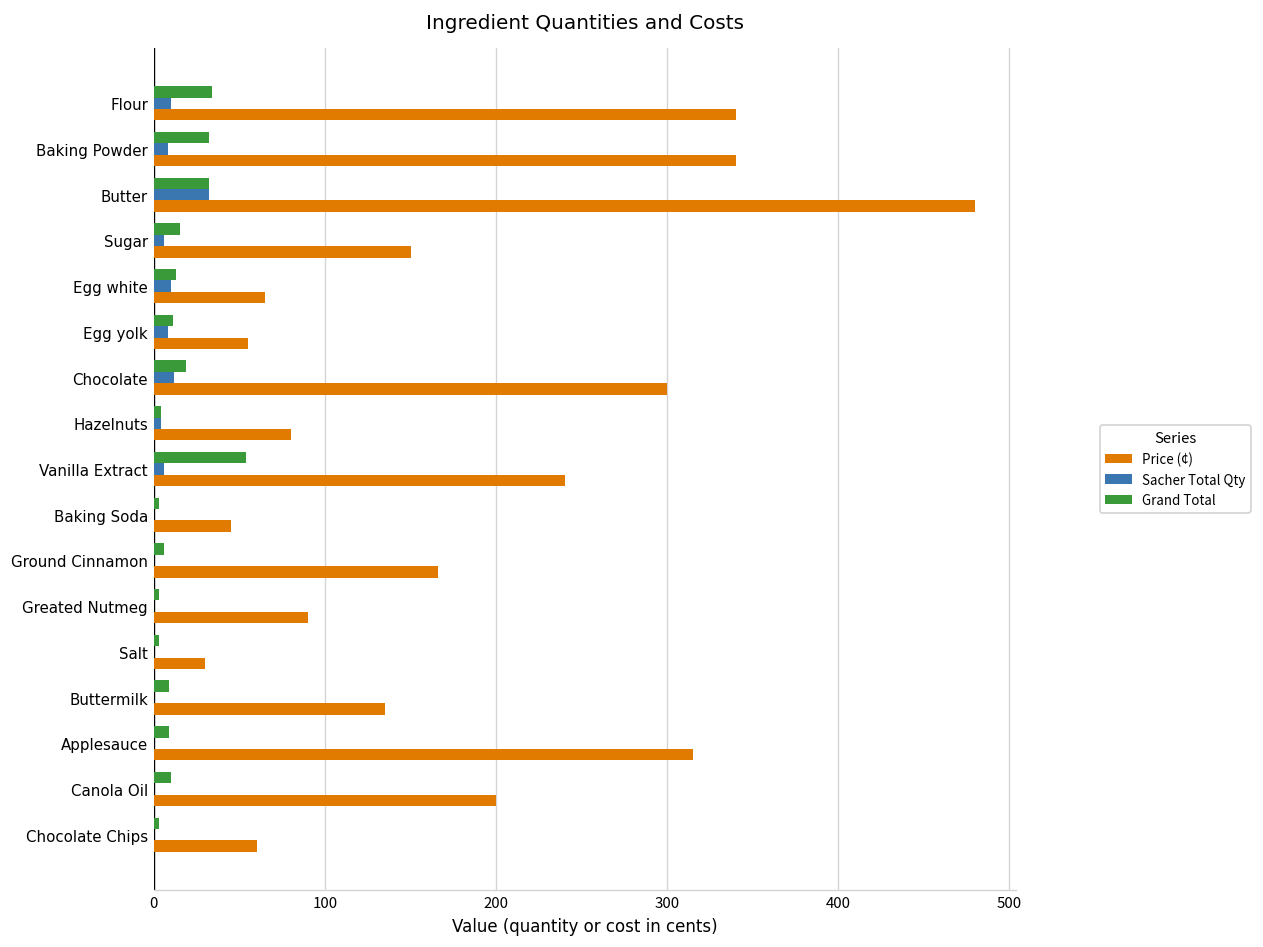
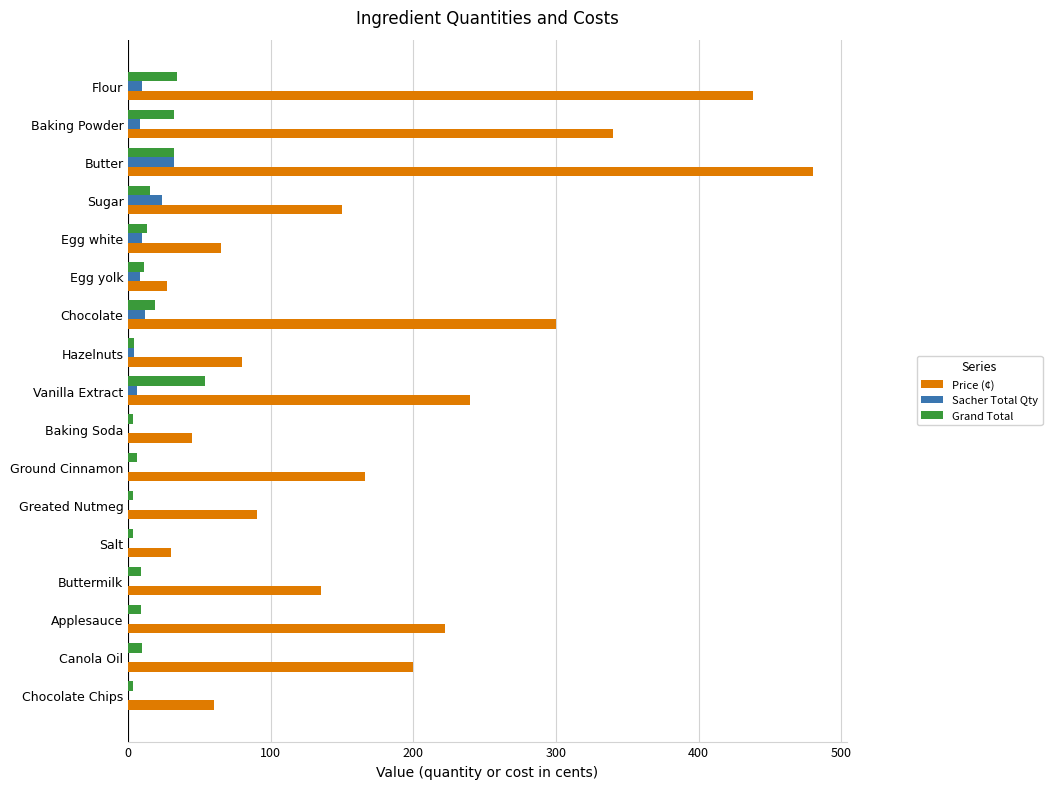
  {
    "Price (¢)": {
-     "Flour": 340,
+     "Flour": 438,
      "Baking Powder": 340,
      "Butter": 480,
      "Sugar": 150,
      "Egg white": 65,
-     "Egg yolk": 55,
+     "Egg yolk": 27,
      "Chocolate": 300,
      "Hazelnuts": 80,
      "Vanilla Extract": 240,
      "Baking Soda": 45,
      "Ground Cinnamon": 166,
      "Greated Nutmeg": 90,
      "Salt": 30,
      "Buttermilk": 135,
-     "Applesauce": 315,
+     "Applesauce": 222,
      "Canola Oil": 200,
      "Chocolate Chips": 60
    },
    "Sacher Total Qty": {
      "Flour": 10,
      "Baking Powder": 8,
      "Butter": 32,
-     "Sugar": 6,
+     "Sugar": 24,
      "Egg white": 10,
      "Egg yolk": 8,
      "Chocolate": 12,
      "Hazelnuts": 4,
      "Vanilla Extract": 6,
      "Baking Soda": 0,
      "Ground Cinnamon": 0,
      "Greated Nutmeg": 0,
      "Salt": 0,
      "Buttermilk": 0,
      "Applesauce": 0,
      "Canola Oil": 0,
      "Chocolate Chips": 0
    },
    "Grand Total": {
      "Flour": 34,
      "Baking Powder": 32,
      "Butter": 32,
      "Sugar": 15,
      "Egg white": 13,
      "Egg yolk": 11,
      "Chocolate": 19,
      "Hazelnuts": 4,
      "Vanilla Extract": 54,
      "Baking Soda": 3,
      "Ground Cinnamon": 6,
      "Greated Nutmeg": 3,
      "Salt": 3,
      "Buttermilk": 9,
      "Applesauce": 9,
      "Canola Oil": 10,
      "Chocolate Chips": 3
    }
  }
